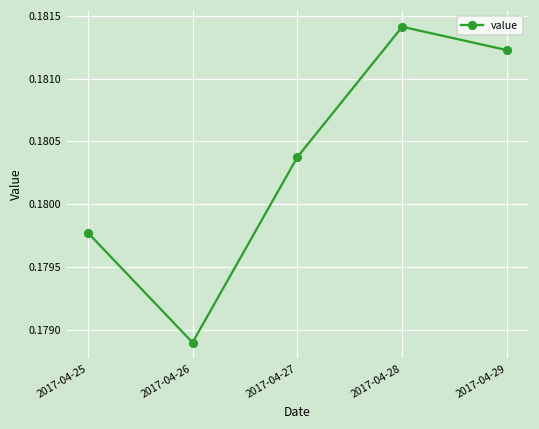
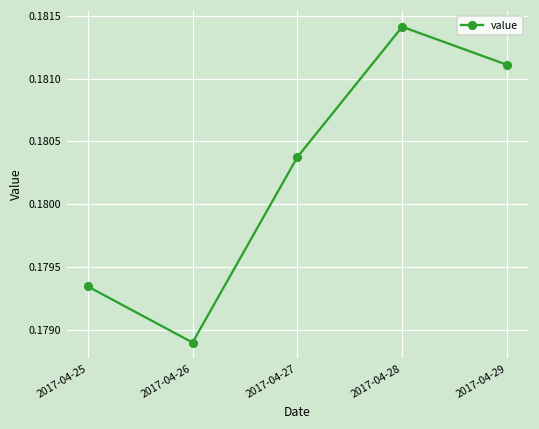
  {
-   "2017-04-25": 0.17977,
+   "2017-04-25": 0.17934,
    "2017-04-26": 0.17890,
    "2017-04-27": 0.18037,
    "2017-04-28": 0.18141,
-   "2017-04-29": 0.18123
+   "2017-04-29": 0.18111
  }
